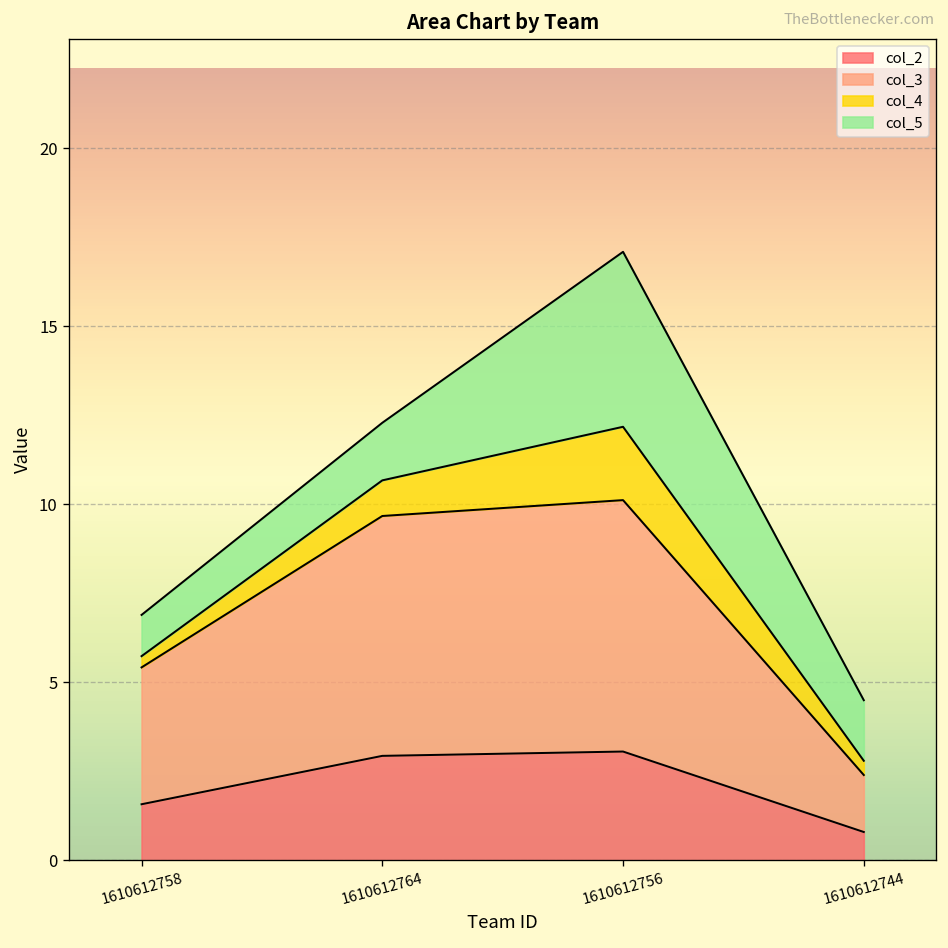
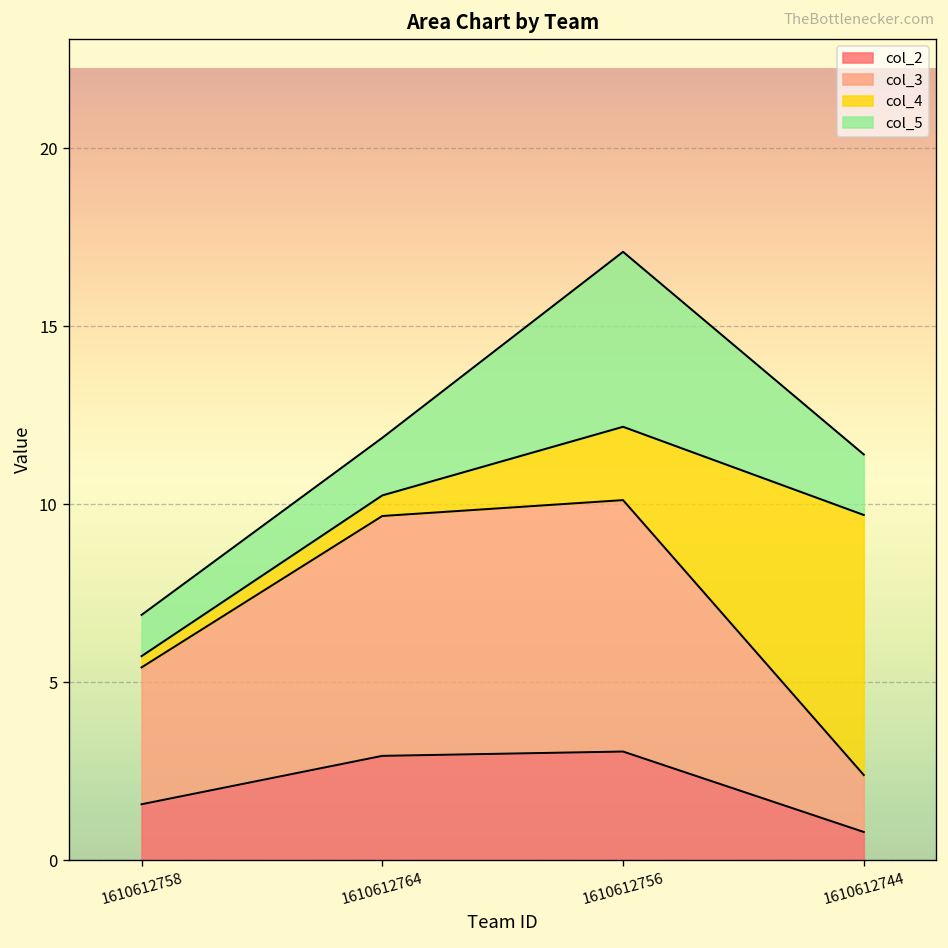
  {
    "col_4": {
      "1610612758": 0.3,
-     "1610612764": 1.0,
+     "1610612764": 0.6,
      "1610612756": 2.1,
-     "1610612744": 0.4
+     "1610612744": 7.3
    },
    "col_5": {
      "1610612758": 1.2,
      "1610612764": 1.6,
      "1610612756": 4.9,
      "1610612744": 1.7
    }
  }
